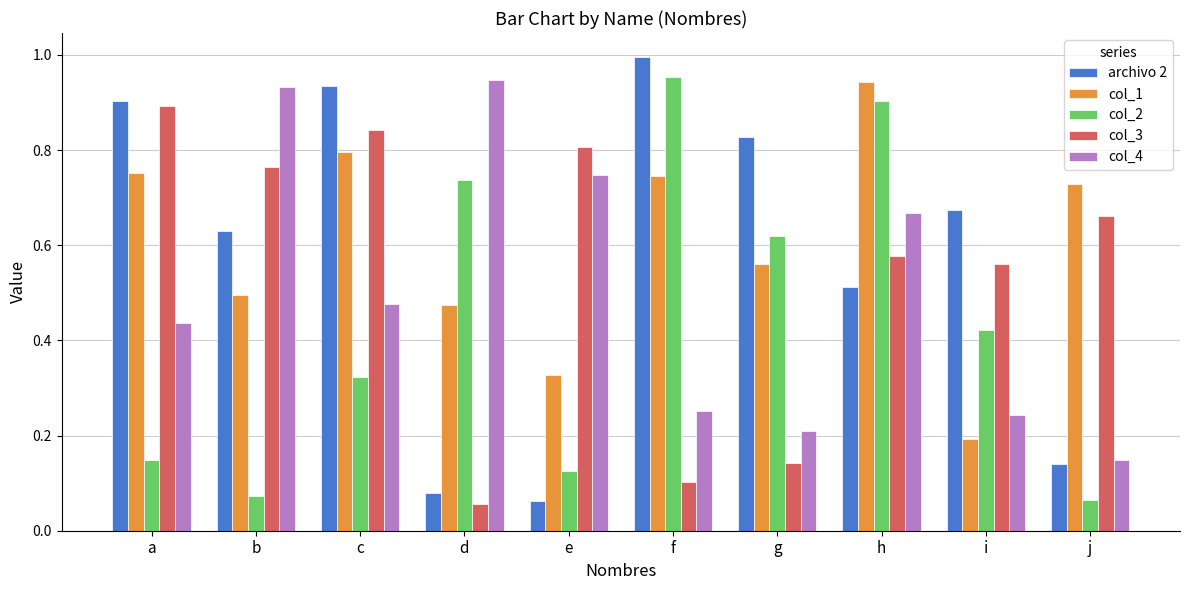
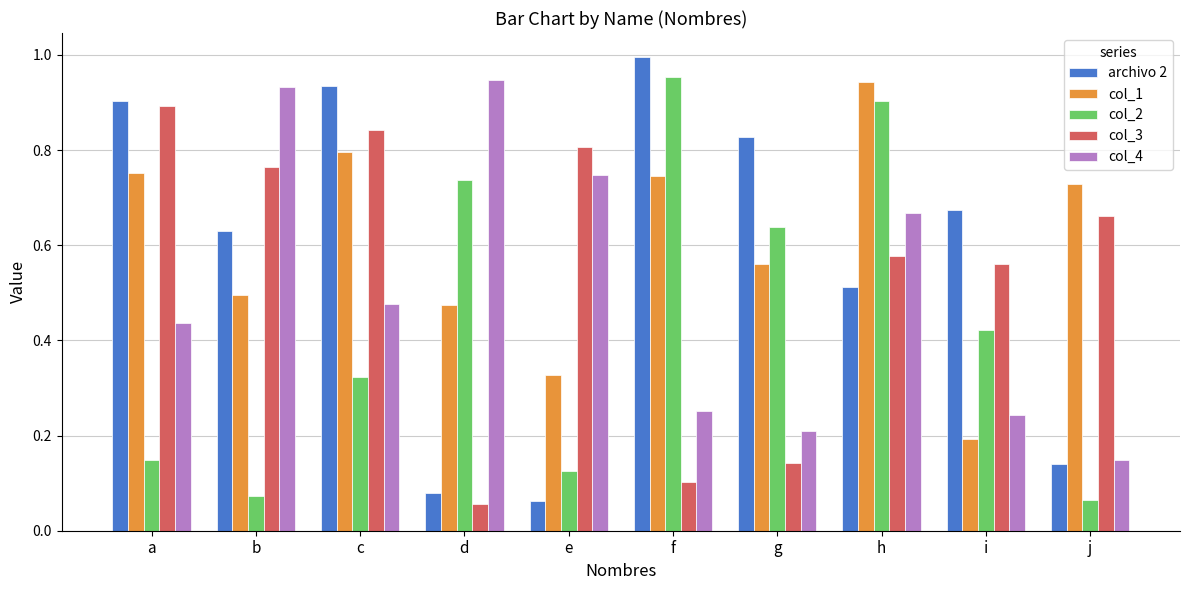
  {
    "archivo 2": {
      "a": 0.90,
      "b": 0.63,
      "c": 0.94,
      "d": 0.08,
      "e": 0.06,
      "f": 1.00,
      "g": 0.83,
      "h": 0.51,
      "i": 0.67,
      "j": 0.14
    },
    "col_1": {
      "a": 0.75,
      "b": 0.50,
      "c": 0.80,
      "d": 0.47,
      "e": 0.33,
      "f": 0.75,
      "g": 0.56,
      "h": 0.94,
      "i": 0.19,
      "j": 0.73
    },
    "col_2": {
      "a": 0.15,
      "b": 0.07,
      "c": 0.32,
      "d": 0.74,
      "e": 0.13,
      "f": 0.95,
-     "g": 0.62,
+     "g": 0.64,
      "h": 0.90,
      "i": 0.42,
      "j": 0.06
    },
    "col_3": {
      "a": 0.89,
      "b": 0.76,
      "c": 0.84,
      "d": 0.06,
      "e": 0.81,
      "f": 0.10,
      "g": 0.14,
      "h": 0.58,
      "i": 0.56,
      "j": 0.66
    },
    "col_4": {
      "a": 0.44,
      "b": 0.93,
      "c": 0.48,
      "d": 0.95,
      "e": 0.75,
      "f": 0.25,
      "g": 0.21,
      "h": 0.67,
      "i": 0.24,
      "j": 0.15
    }
  }
